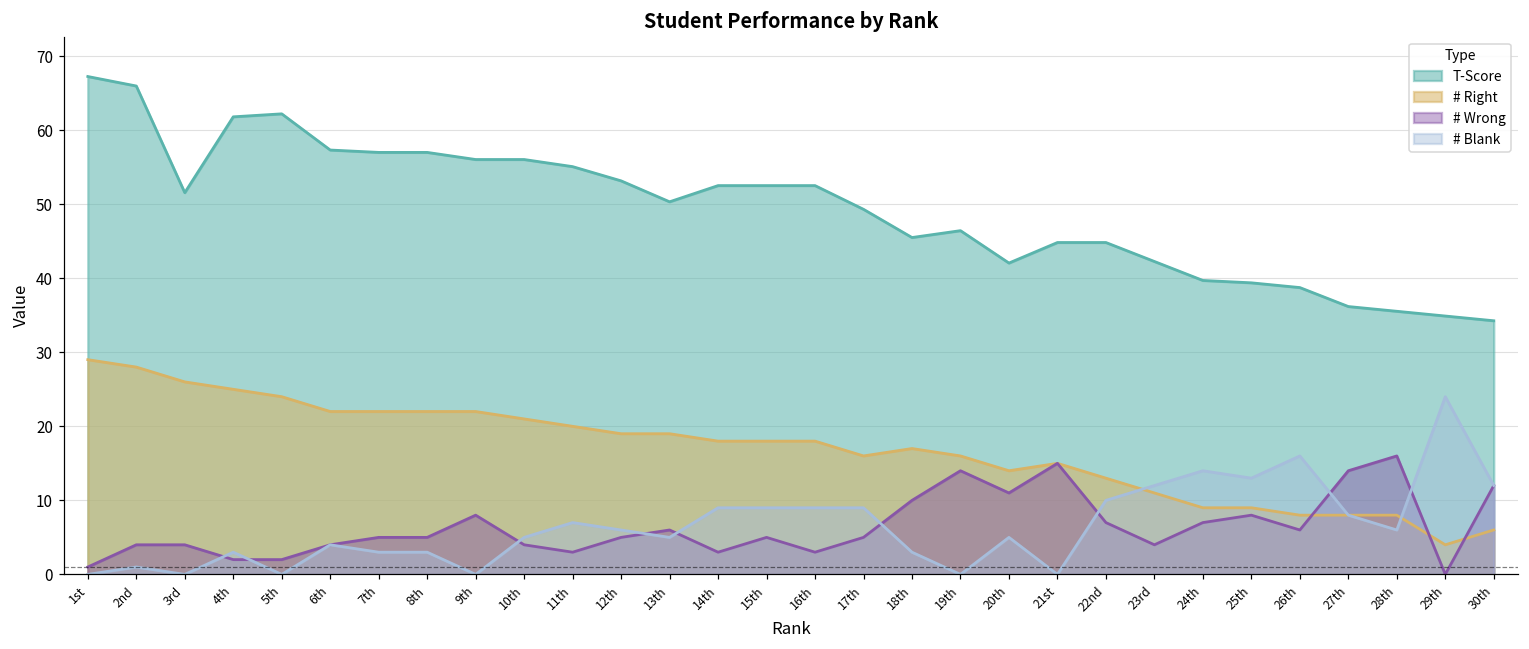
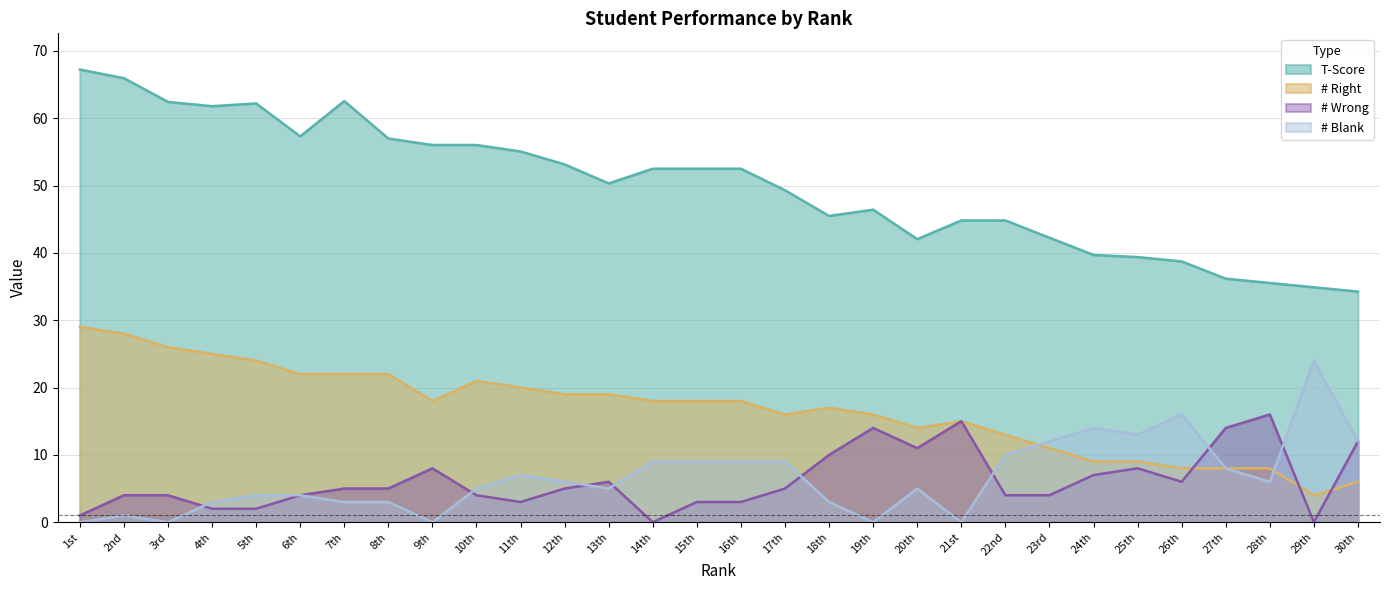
  {
    "T-Score": {
      "1st": 67,
      "2nd": 66,
-     "3rd": 52,
+     "3rd": 62,
      "4th": 62,
      "5th": 62,
      "6th": 57,
-     "7th": 57,
+     "7th": 63,
      "8th": 57,
      "9th": 56,
      "10th": 56,
      "11th": 55,
      "12th": 53,
      "13th": 50,
      "14th": 53,
      "15th": 53,
      "16th": 53,
      "17th": 49,
      "18th": 45,
      "19th": 46,
      "20th": 42,
      "21st": 45,
      "22nd": 45,
      "23rd": 42,
      "24th": 40,
      "25th": 39,
      "26th": 39,
      "27th": 36,
      "28th": 36,
      "29th": 35,
      "30th": 34
    },
    "# Right": {
      "1st": 29,
      "2nd": 28,
      "3rd": 26,
      "4th": 25,
      "5th": 24,
      "6th": 22,
      "7th": 22,
      "8th": 22,
-     "9th": 22,
+     "9th": 18,
      "10th": 21,
      "11th": 20,
      "12th": 19,
      "13th": 19,
      "14th": 18,
      "15th": 18,
      "16th": 18,
      "17th": 16,
      "18th": 17,
      "19th": 16,
      "20th": 14,
      "22nd": 13,
      "23rd": 11,
      "24th": 9,
      "25th": 9,
      "26th": 8,
      "28th": 8,
      "29th": 4,
      "30th": 6
    },
    "# Wrong": {
      "1st": 1,
      "2nd": 4,
      "3rd": 4,
      "4th": 2,
      "5th": 2,
      "7th": 5,
      "8th": 5,
      "9th": 8,
      "10th": 4,
      "11th": 3,
      "12th": 5,
      "13th": 6,
-     "14th": 3,
-     "15th": 5,
+     "14th": 0,
+     "15th": 3,
      "16th": 3,
      "17th": 5,
      "18th": 10,
      "19th": 14,
      "20th": 11,
-     "22nd": 7,
+     "22nd": 4,
      "23rd": 4,
      "24th": 7,
      "25th": 8,
      "26th": 6,
      "27th": 14,
      "28th": 16,
      "29th": 0
    },
    "# Blank": {
      "1st": 0,
      "2nd": 1,
      "3rd": 0,
      "4th": 3,
-     "5th": 0,
+     "5th": 4,
      "7th": 3,
      "8th": 3,
      "9th": 0,
      "10th": 5,
      "11th": 7,
      "12th": 6,
      "13th": 5,
      "14th": 9,
      "15th": 9,
      "16th": 9,
      "17th": 9,
      "18th": 3,
      "19th": 0,
      "20th": 5,
      "21st": 0,
      "22nd": 10,
      "23rd": 12,
      "24th": 14,
      "25th": 13,
      "26th": 16,
      "28th": 6,
      "29th": 24
    }
  }
